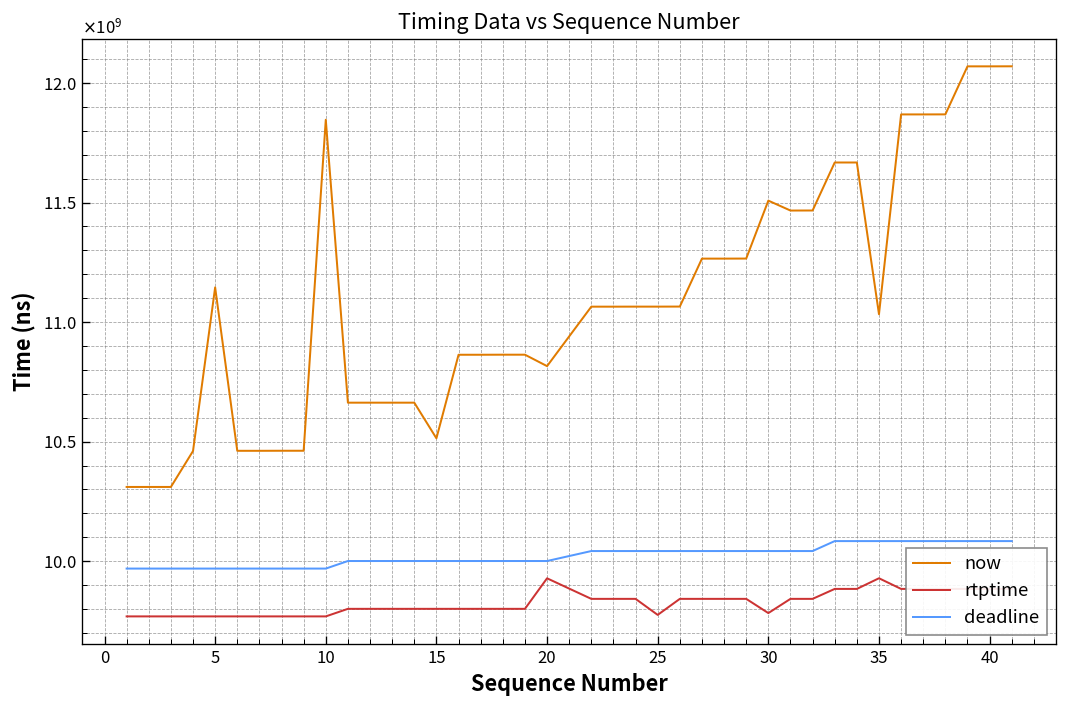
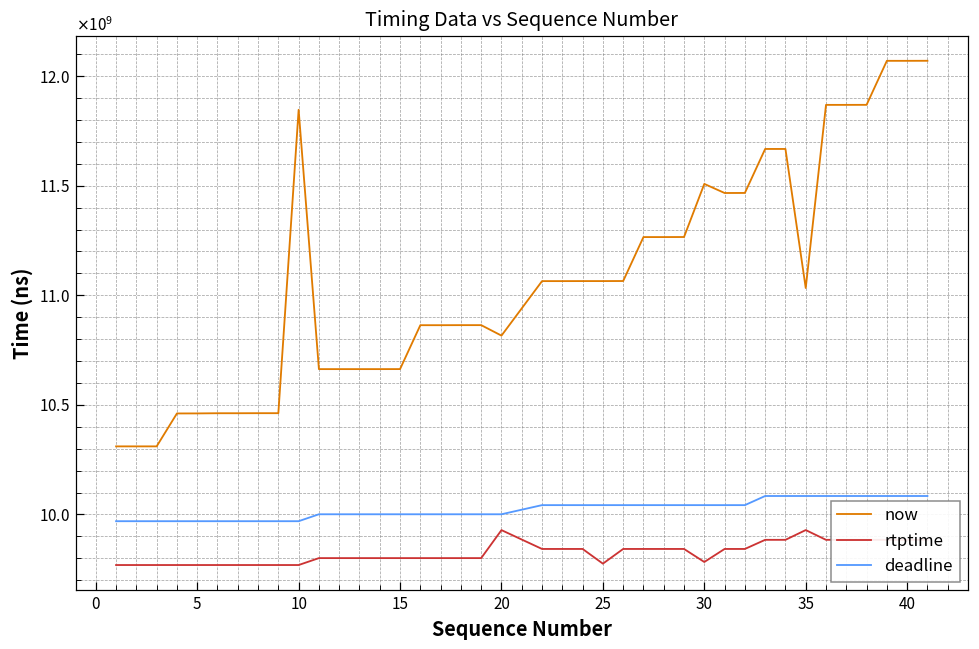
  {
    "now": {
-     "5": 11150000000,
+     "5": 10460000000,
      "10": 11850000000,
-     "15": 10510000000,
+     "15": 10660000000,
      "20": 10820000000,
      "25": 11060000000,
      "30": 11510000000,
      "35": 11030000000,
      "40": 12070000000
    },
    "rtptime": {
      "5": 9770000000,
      "10": 9770000000,
      "15": 9800000000,
      "20": 9930000000,
      "25": 9780000000,
      "30": 9780000000,
      "35": 9930000000
    },
    "deadline": {
      "5": 9970000000,
      "10": 9970000000,
      "15": 10000000000,
      "20": 10000000000,
      "25": 10040000000,
      "30": 10040000000,
      "35": 10080000000
    }
  }
